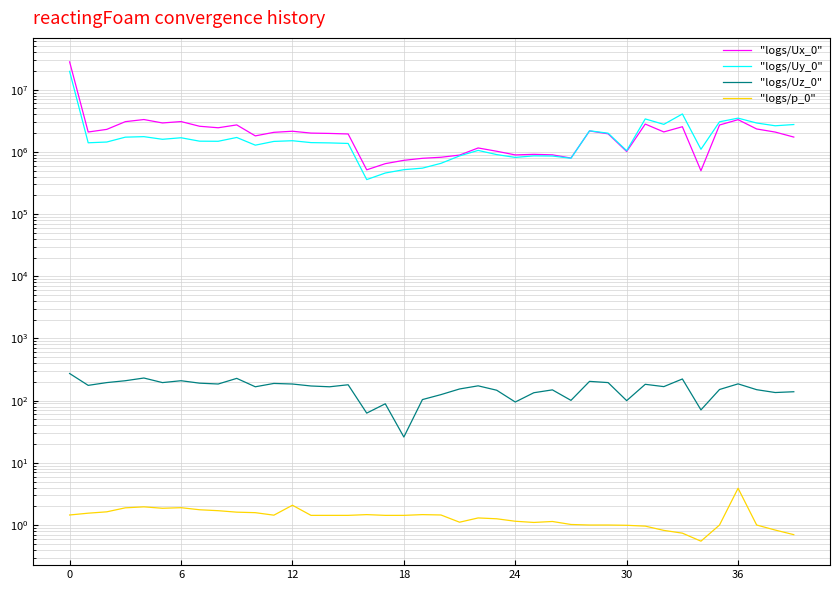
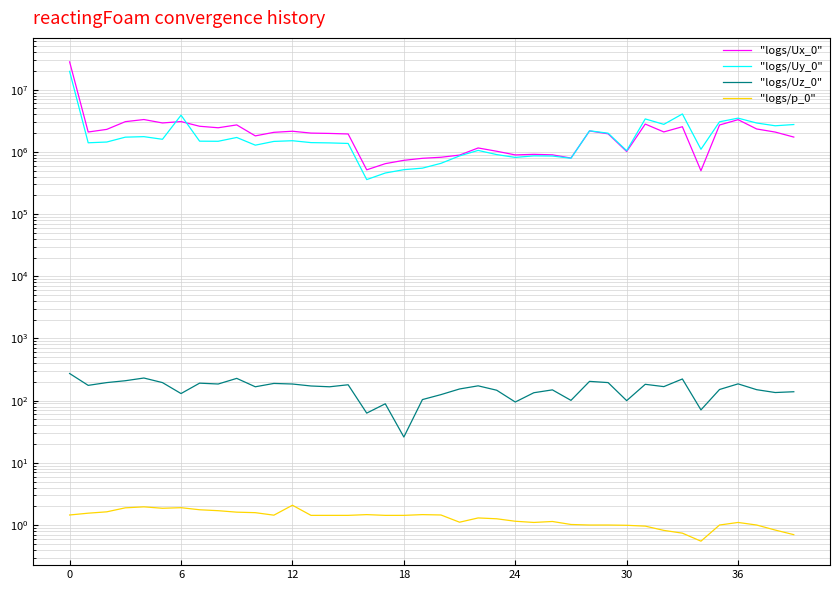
  {
    "\"logs/Ux_0\"": {
      "0": 30000000,
      "6": 3000000,
      "12": 2100000,
      "18": 700000
    },
    "\"logs/Uy_0\"": {
      "0": 20000000,
-     "6": 1700000,
+     "6": 4000000,
      "12": 1500000,
      "18": 500000
    },
    "\"logs/Uz_0\"": {
      "0": 300,
-     "6": 210,
+     "6": 130,
      "12": 190,
      "18": 26,
      "24": 100,
      "30": 100,
      "36": 190
    },
    "\"logs/p_0\"": {
      "0": 1.5,
      "6": 1.9,
      "12": 2.1,
      "18": 1.4,
      "24": 1.2,
      "30": 1.0,
-     "36": 4
+     "36": 1.1
    }
  }
